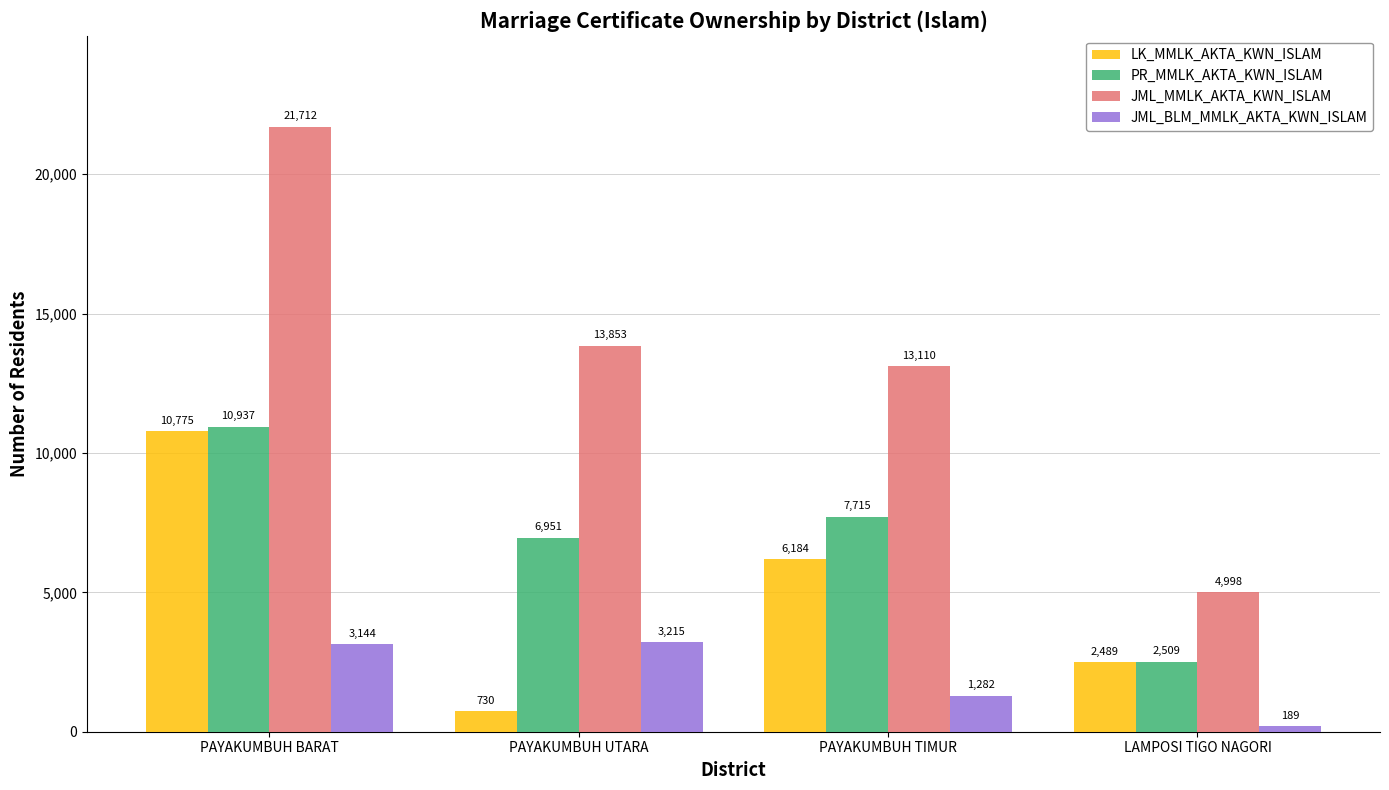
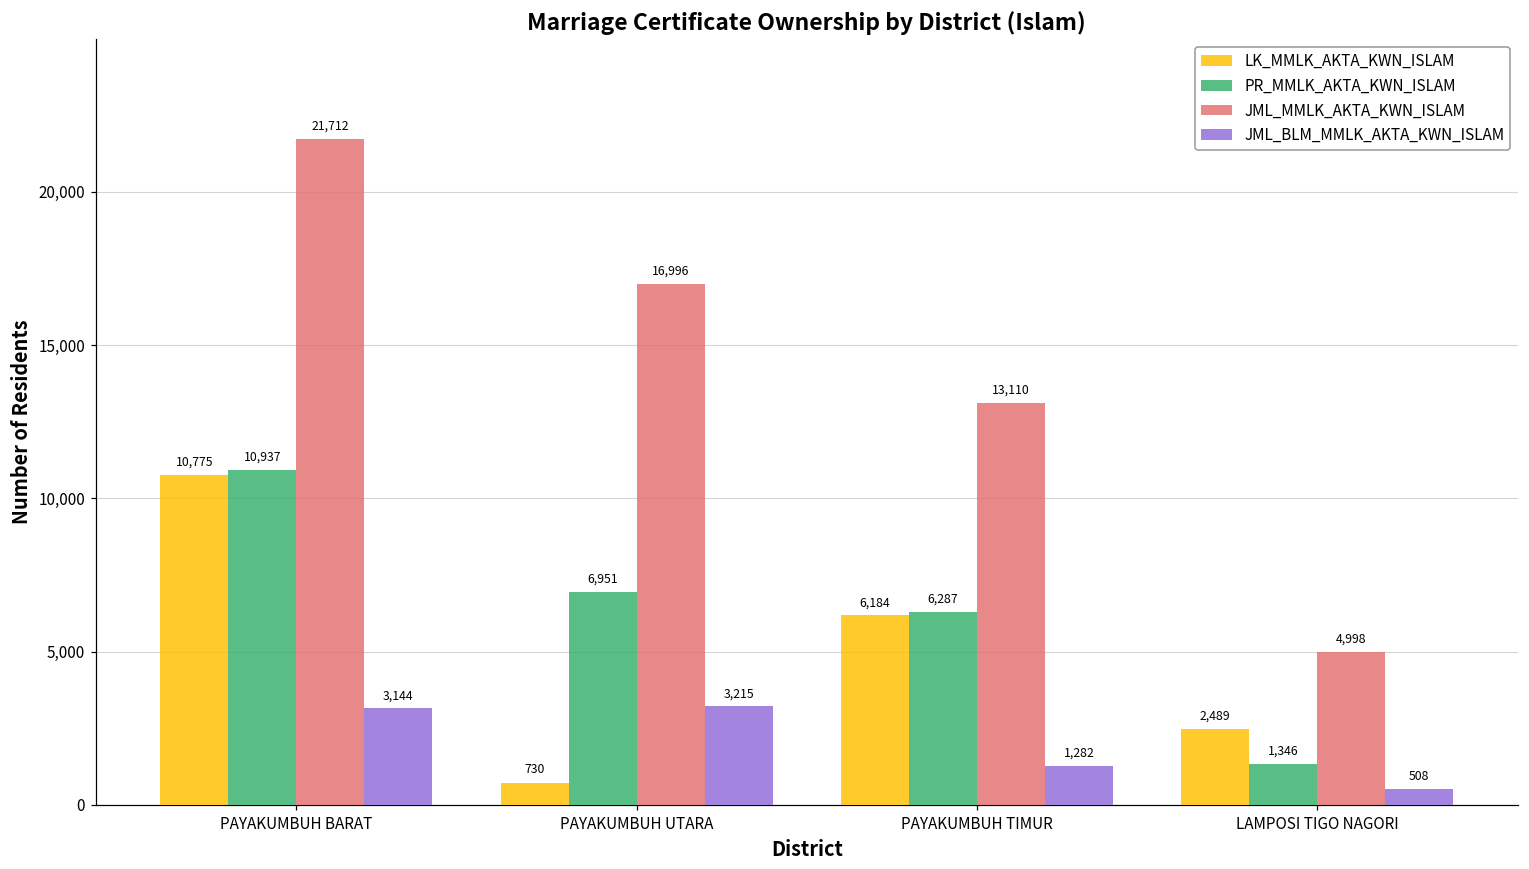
  {
    "LK_MMLK_AKTA_KWN_ISLAM": {
      "PAYAKUMBUH BARAT": "10,775",
      "PAYAKUMBUH UTARA": "730",
      "PAYAKUMBUH TIMUR": "6,184",
      "LAMPOSI TIGO NAGORI": "2,489"
    },
    "PR_MMLK_AKTA_KWN_ISLAM": {
      "PAYAKUMBUH BARAT": "10,937",
      "PAYAKUMBUH UTARA": "6,951",
-     "PAYAKUMBUH TIMUR": "7,715",
-     "LAMPOSI TIGO NAGORI": "2,509"
+     "PAYAKUMBUH TIMUR": "6,287",
+     "LAMPOSI TIGO NAGORI": "1,346"
    },
    "JML_MMLK_AKTA_KWN_ISLAM": {
      "PAYAKUMBUH BARAT": "21,712",
-     "PAYAKUMBUH UTARA": "13,853",
+     "PAYAKUMBUH UTARA": "16,996",
      "PAYAKUMBUH TIMUR": "13,110",
      "LAMPOSI TIGO NAGORI": "4,998"
    },
    "JML_BLM_MMLK_AKTA_KWN_ISLAM": {
      "PAYAKUMBUH BARAT": "3,144",
      "PAYAKUMBUH UTARA": "3,215",
      "PAYAKUMBUH TIMUR": "1,282",
-     "LAMPOSI TIGO NAGORI": "189"
+     "LAMPOSI TIGO NAGORI": "508"
    }
  }
